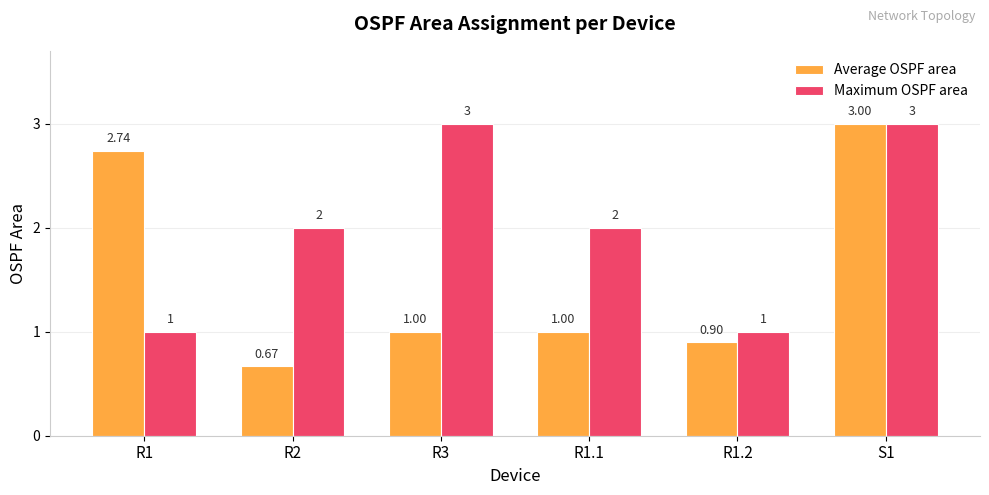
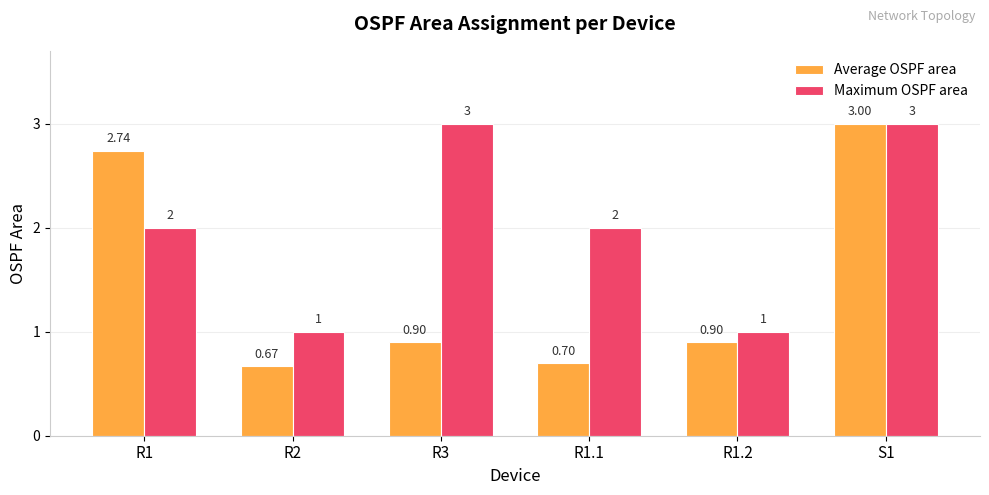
  {
    "Average OSPF area": {
      "R1": 2.74,
      "R2": 0.67,
-     "R3": 1.00,
-     "R1.1": 1.00,
+     "R3": 0.90,
+     "R1.1": 0.70,
      "R1.2": 0.90,
      "S1": 3.00
    },
    "Maximum OSPF area": {
-     "R1": 1,
-     "R2": 2,
+     "R1": 2,
+     "R2": 1,
      "R3": 3,
      "R1.1": 2,
      "R1.2": 1,
      "S1": 3
    }
  }
